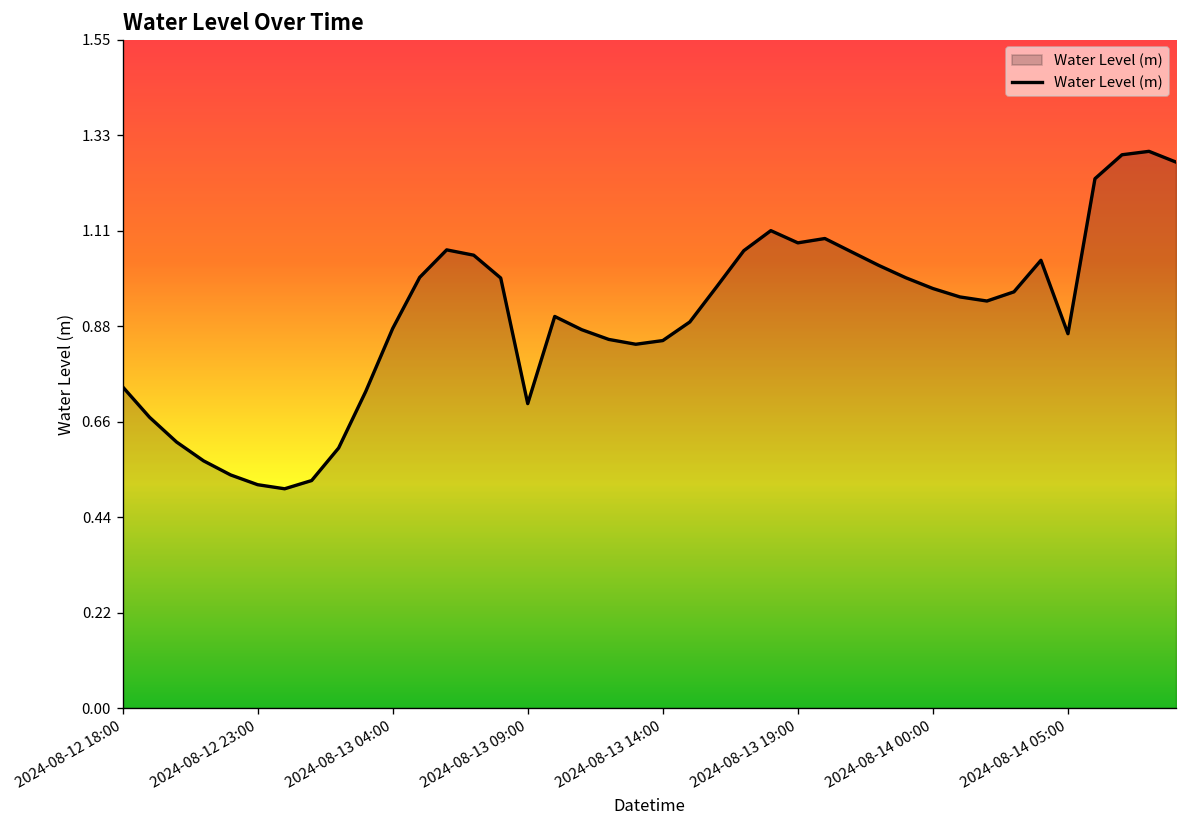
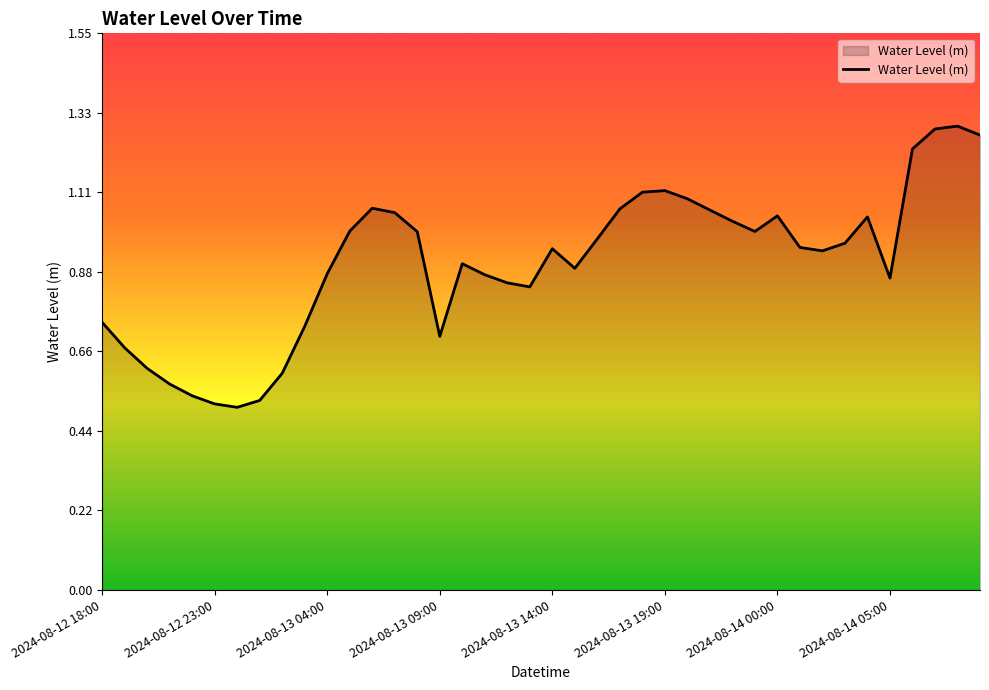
  {
    "2024-08-12 18:00": 0.74,
    "2024-08-12 23:00": 0.52,
    "2024-08-13 04:00": 0.88,
    "2024-08-13 09:00": 0.71,
-   "2024-08-13 14:00": 0.85,
-   "2024-08-13 19:00": 1.08,
-   "2024-08-14 00:00": 0.97,
+   "2024-08-13 14:00": 0.95,
+   "2024-08-13 19:00": 1.11,
+   "2024-08-14 00:00": 1.04,
    "2024-08-14 05:00": 0.87
  }
